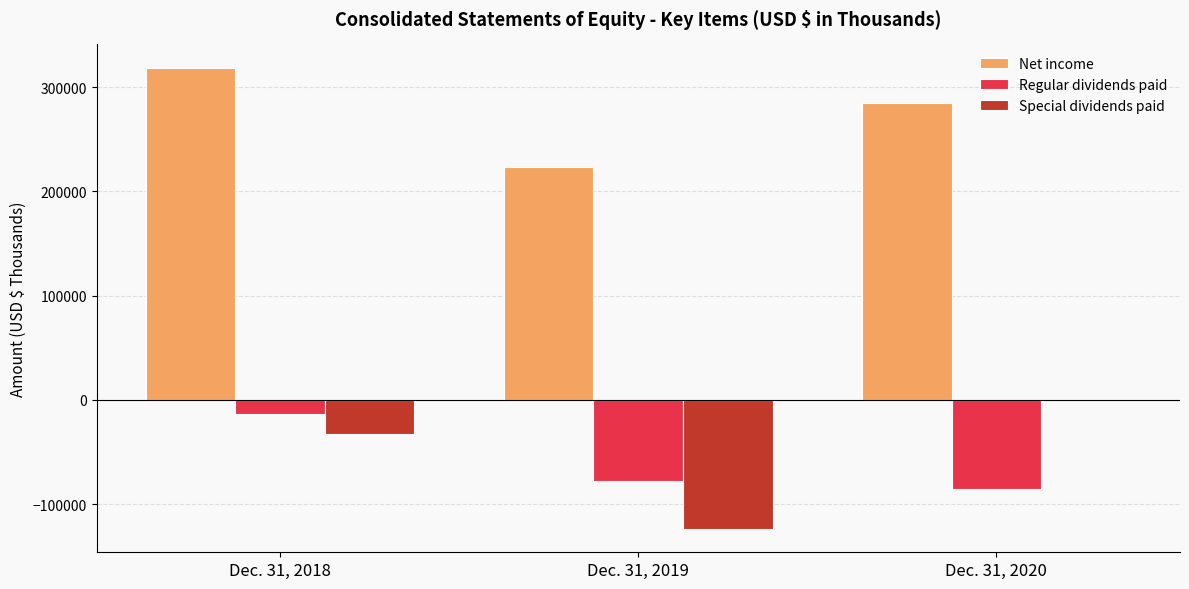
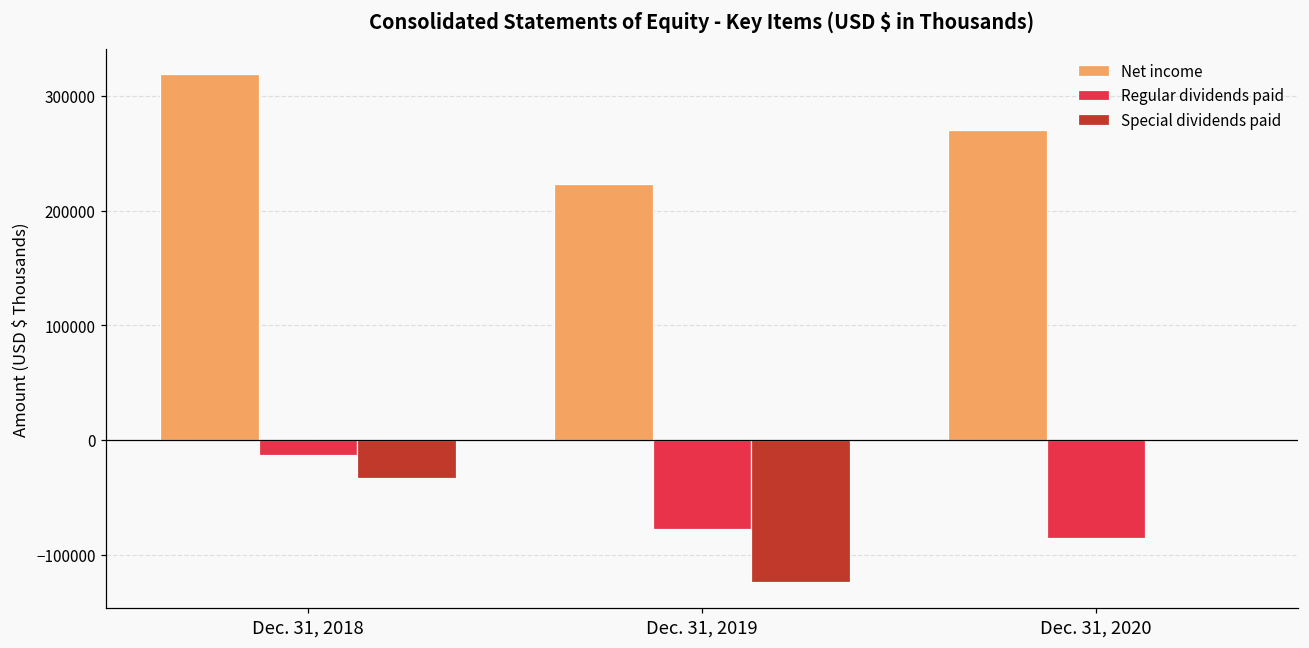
  {
    "Net income": {
      "Dec. 31, 2018": 319000,
      "Dec. 31, 2019": 223000,
-     "Dec. 31, 2020": 285000
+     "Dec. 31, 2020": 270000
    }
  }
